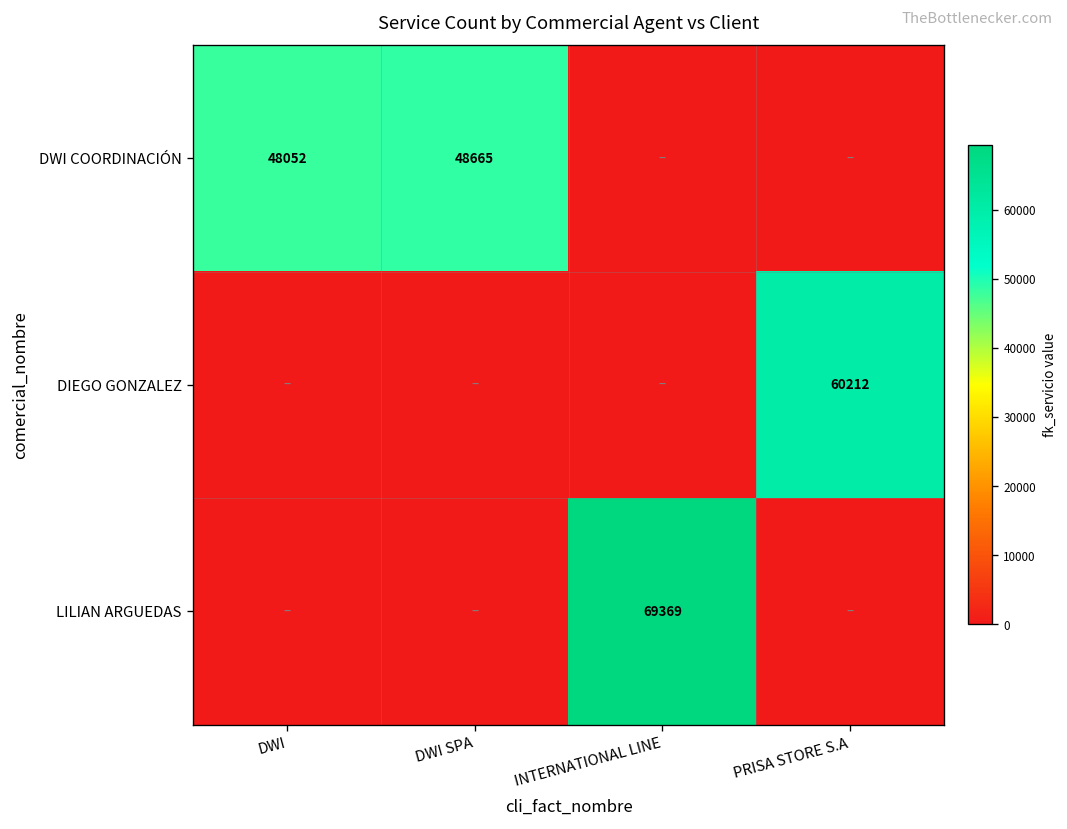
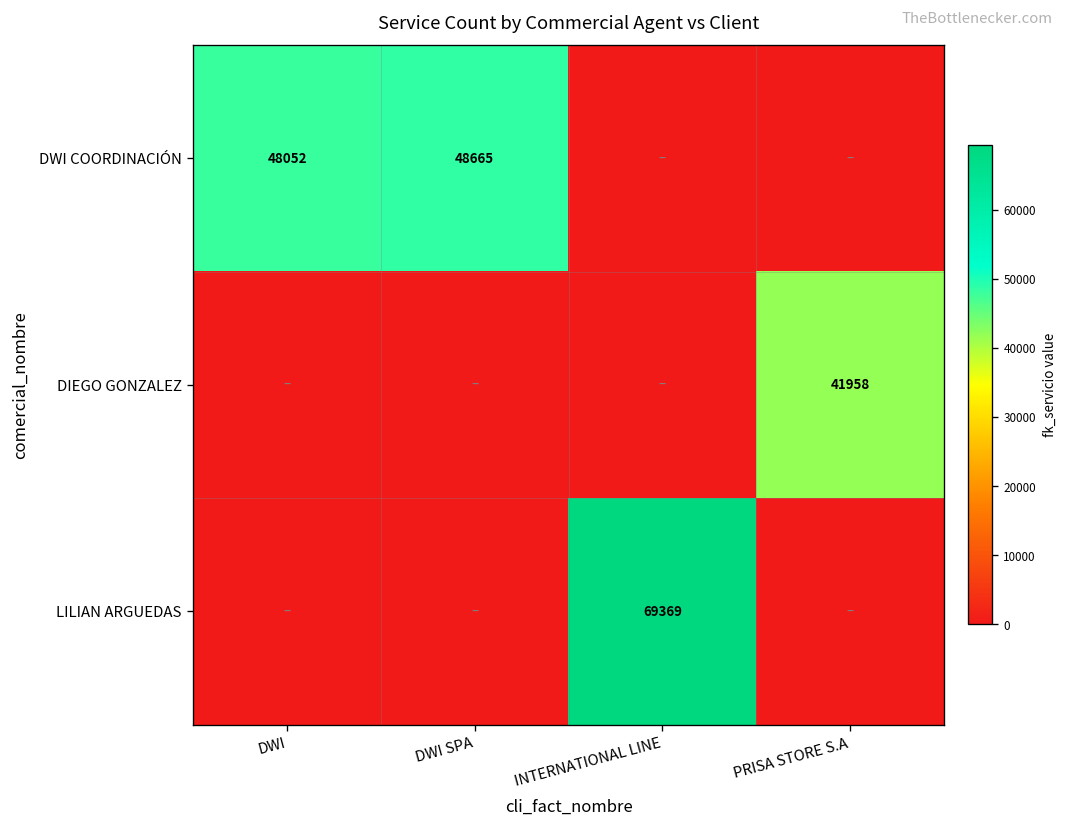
  {
    "DWI COORDINACIÓN": {
      "DWI": 48052,
      "DWI SPA": 48665
    },
    "DIEGO GONZALEZ": {
-     "PRISA STORE S.A": 60212
+     "PRISA STORE S.A": 41958
    },
    "LILIAN ARGUEDAS": {
      "INTERNATIONAL LINE": 69369
    }
  }
